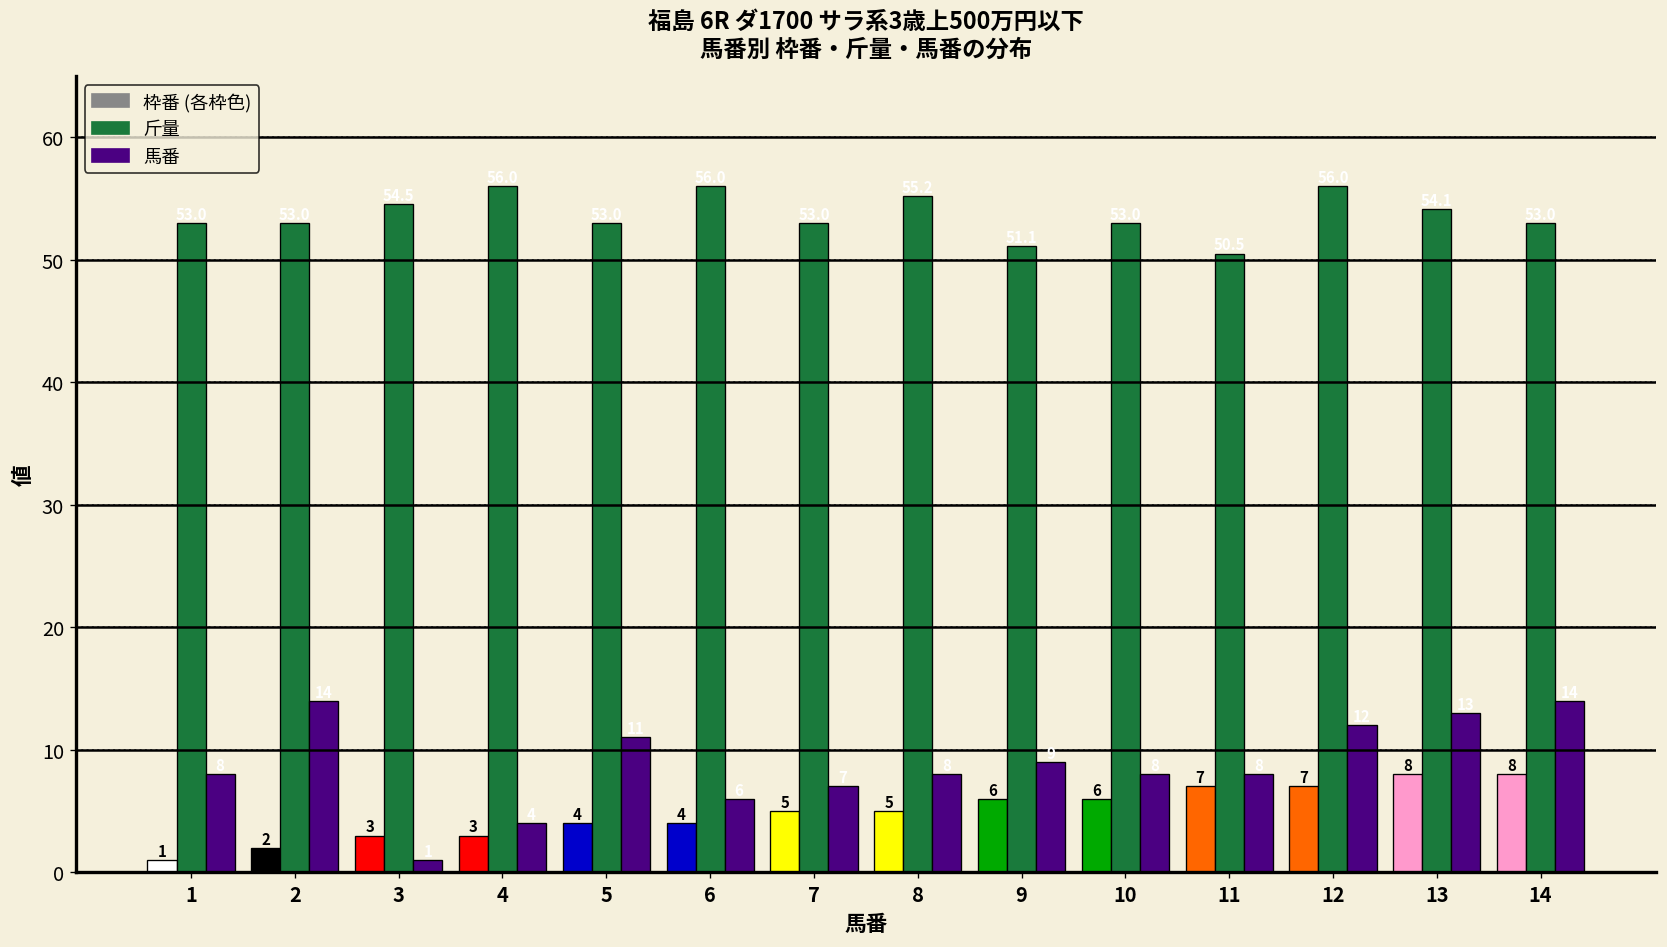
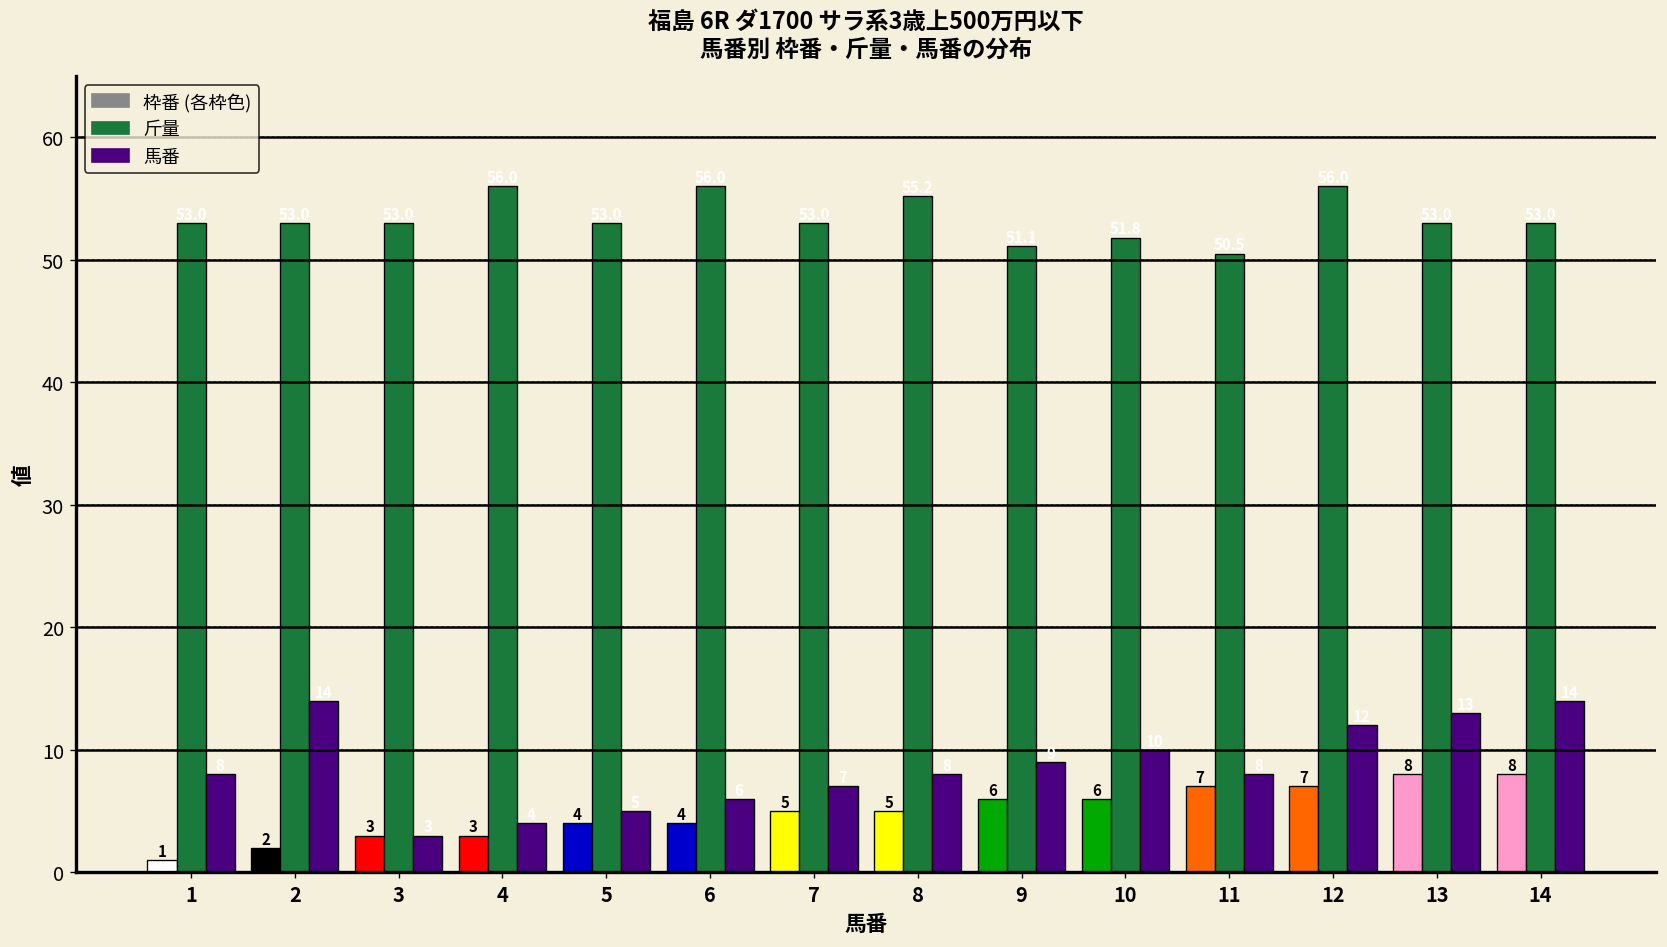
  {
    "斤量": {
      "1": 53.0,
      "2": 53.0,
-     "3": 54.5,
+     "3": 53.0,
      "4": 56.0,
      "5": 53.0,
      "6": 56.0,
      "7": 53.0,
      "8": 55.2,
      "9": 51.1,
-     "10": 53.0,
+     "10": 51.8,
      "11": 50.5,
      "12": 56.0,
-     "13": 54.1,
+     "13": 53.0,
      "14": 53.0
    },
    "馬番": {
      "1": 8,
      "2": 14,
-     "3": 1,
-     "5": 11,
+     "3": 3,
+     "5": 5,
      "6": 6,
      "7": 7,
      "8": 8,
      "9": 9,
-     "10": 8,
+     "10": 10,
      "11": 8,
      "12": 12,
      "13": 13,
      "14": 14
    }
  }
